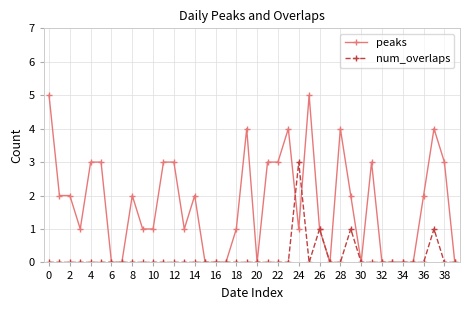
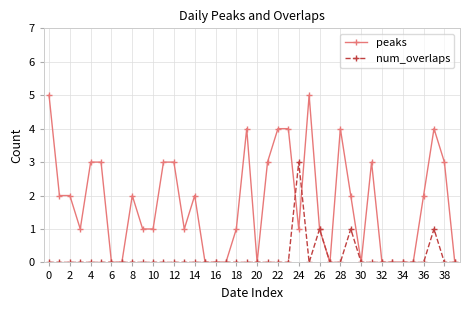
  {
    "peaks": {
      "0": 5,
      "2": 2,
      "4": 3,
      "8": 2,
      "10": 1,
      "12": 3,
      "14": 2,
      "18": 1,
-     "22": 3,
+     "22": 4,
      "24": 1,
      "28": 4,
      "36": 2,
      "38": 3
    },
    "num_overlaps": {
      "0": 0,
      "2": 0,
      "4": 0,
      "8": 0,
      "10": 0,
      "12": 0,
      "14": 0,
      "18": 0,
      "22": 0,
      "24": 3,
      "28": 0,
      "36": 0,
      "38": 0
    }
  }
